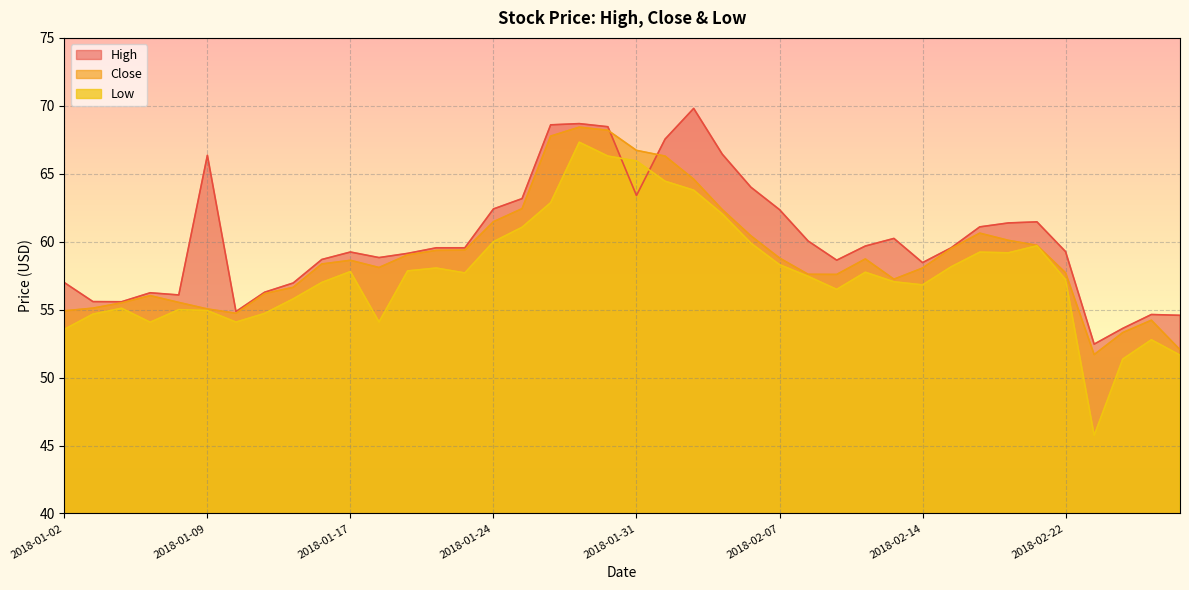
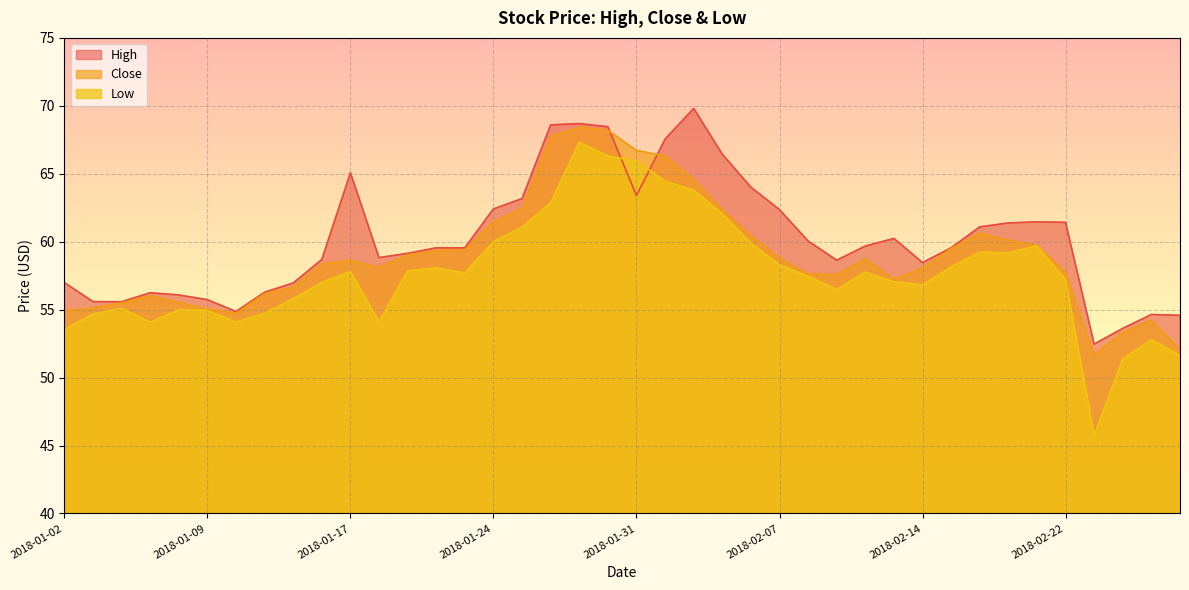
  {
    "High": {
      "2018-01-02": 57.0,
-     "2018-01-09": 66.4,
-     "2018-01-17": 59.2,
+     "2018-01-09": 55.7,
+     "2018-01-17": 65.1,
      "2018-01-24": 62.4,
      "2018-01-31": 63.4,
      "2018-02-07": 62.4,
      "2018-02-14": 58.5,
-     "2018-02-22": 59.3
+     "2018-02-22": 61.4
    }
  }
